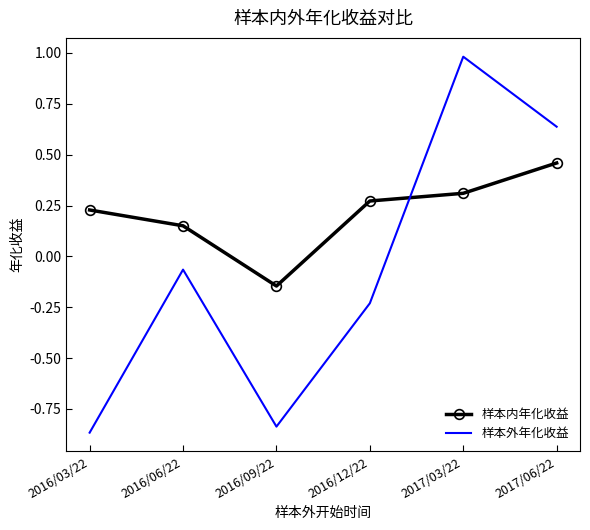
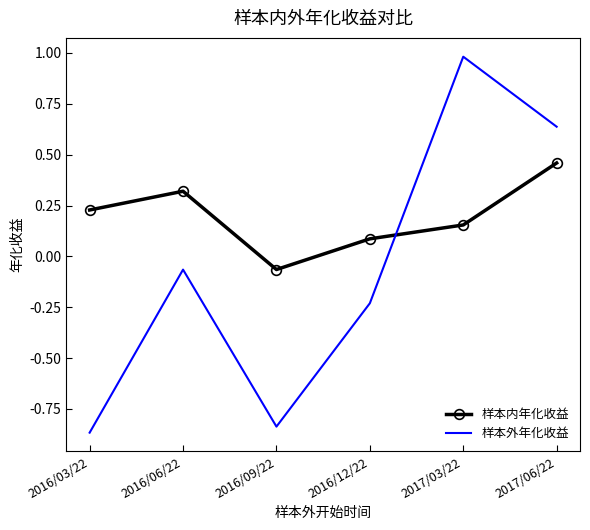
  {
    "样本内年化收益": {
      "2016/03/22": 0.23,
-     "2016/06/22": 0.15,
-     "2016/09/22": -0.15,
-     "2016/12/22": 0.27,
-     "2017/03/22": 0.31,
+     "2016/06/22": 0.32,
+     "2016/09/22": -0.06,
+     "2016/12/22": 0.09,
+     "2017/03/22": 0.15,
      "2017/06/22": 0.46
    },
    "样本外年化收益": {
      "2016/03/22": -0.87,
      "2016/06/22": -0.07,
      "2016/09/22": -0.84,
      "2016/12/22": -0.23,
      "2017/03/22": 0.98,
      "2017/06/22": 0.64
    }
  }
